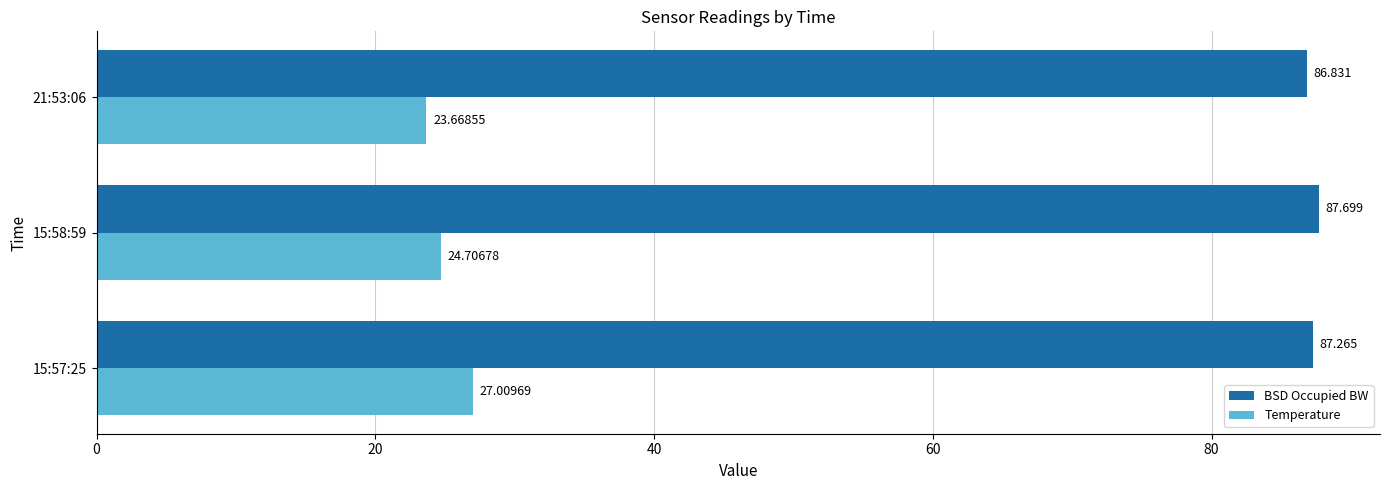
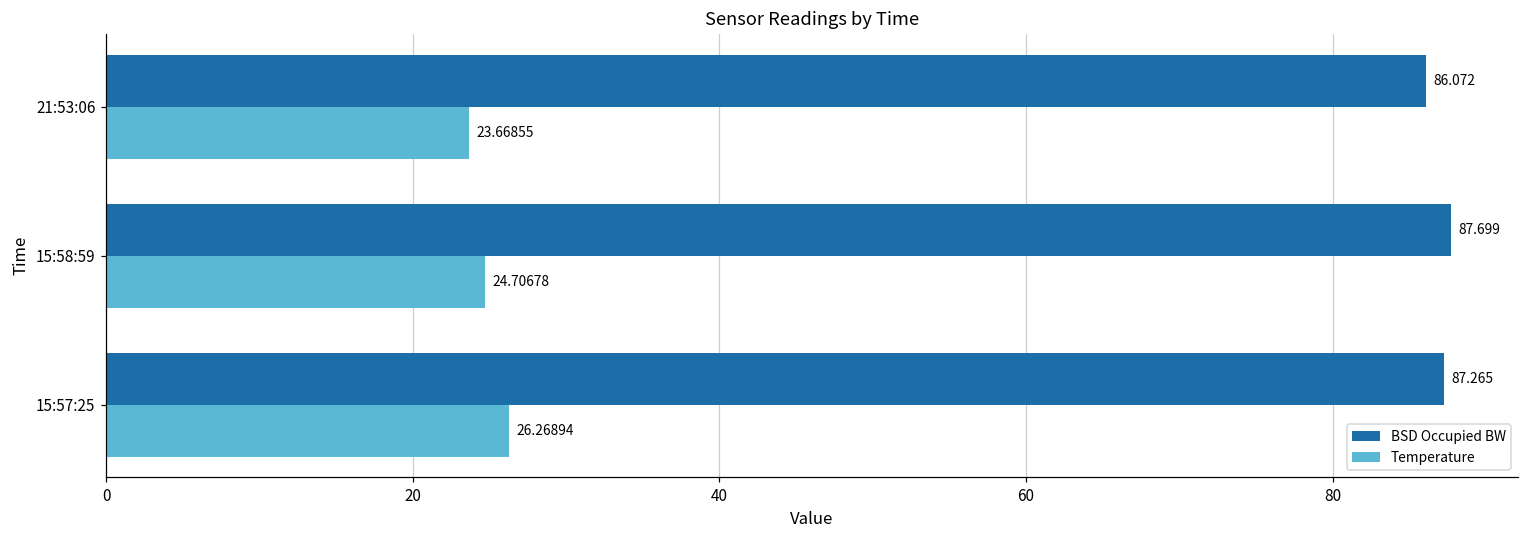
  {
    "BSD Occupied BW": {
-     "21:53:06": 86.831,
+     "21:53:06": 86.072,
      "15:58:59": 87.699,
      "15:57:25": 87.265
    },
    "Temperature": {
      "21:53:06": 23.66855,
      "15:58:59": 24.70678,
-     "15:57:25": 27.00969
+     "15:57:25": 26.26894
    }
  }
